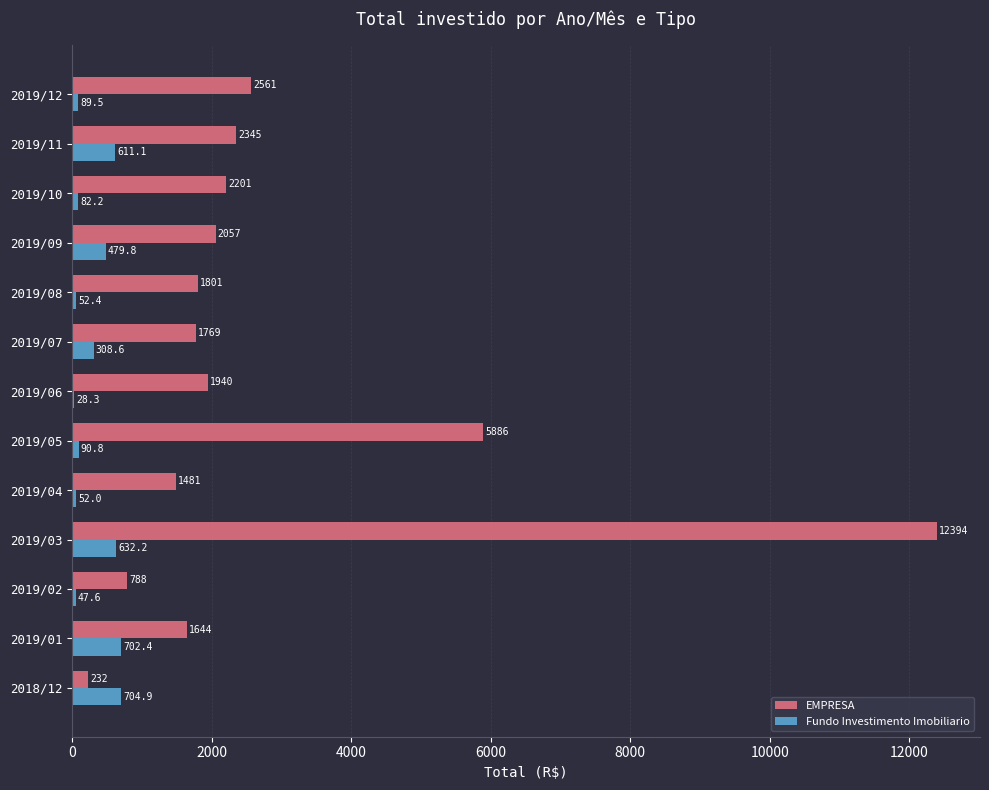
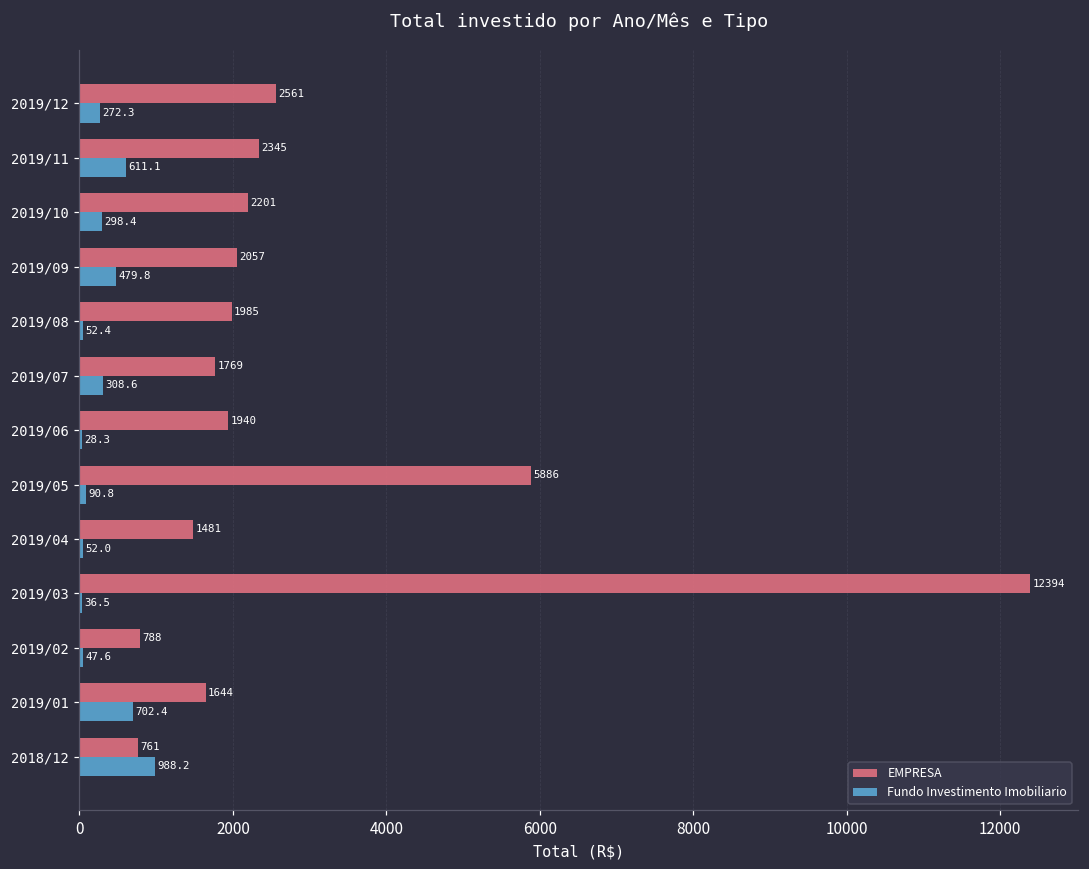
  {
    "EMPRESA": {
      "2019/12": 2561,
      "2019/11": 2345,
      "2019/10": 2201,
      "2019/09": 2057,
-     "2019/08": 1801,
+     "2019/08": 1985,
      "2019/07": 1769,
      "2019/06": 1940,
      "2019/05": 5886,
      "2019/04": 1481,
      "2019/03": 12394,
      "2019/02": 788,
      "2019/01": 1644,
-     "2018/12": 232
+     "2018/12": 761
    },
    "Fundo Investimento Imobiliario": {
-     "2019/12": 89.5,
+     "2019/12": 272.3,
      "2019/11": 611.1,
-     "2019/10": 82.2,
+     "2019/10": 298.4,
      "2019/09": 479.8,
      "2019/08": 52.4,
      "2019/07": 308.6,
      "2019/06": 28.3,
      "2019/05": 90.8,
      "2019/04": 52.0,
-     "2019/03": 632.2,
+     "2019/03": 36.5,
      "2019/02": 47.6,
      "2019/01": 702.4,
-     "2018/12": 704.9
+     "2018/12": 988.2
    }
  }
